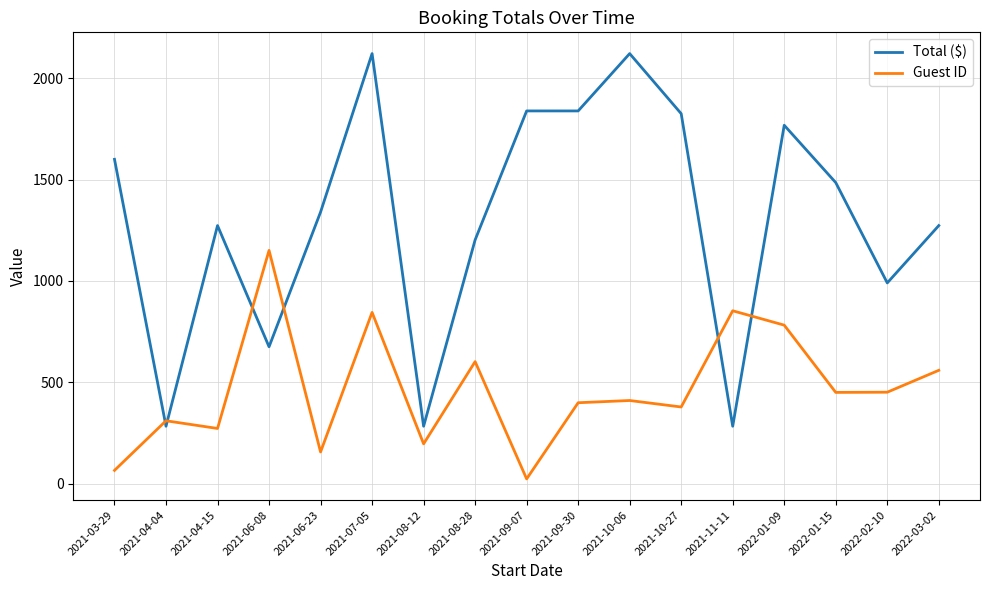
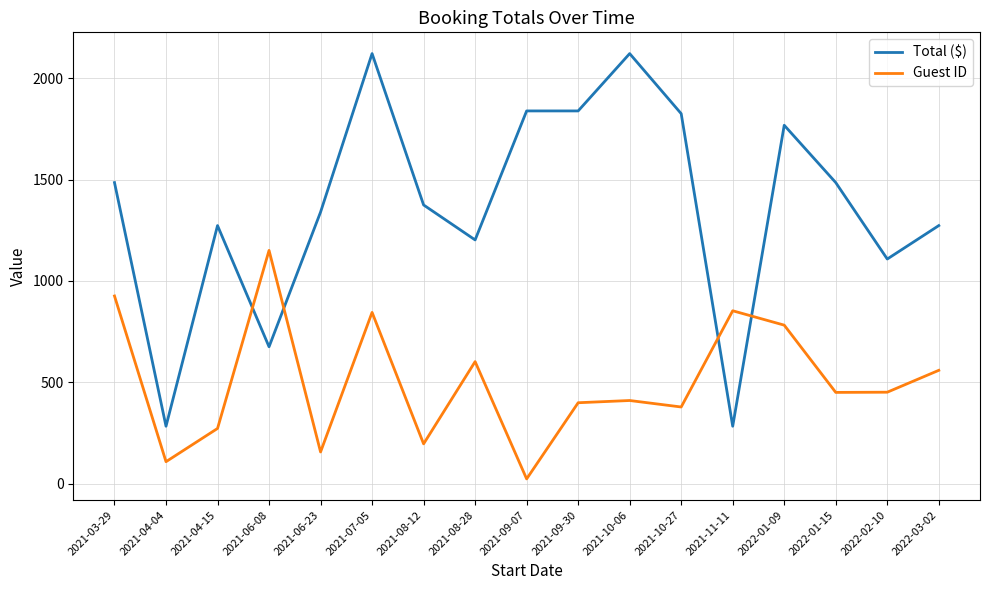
  {
    "Total ($)": {
-     "2021-03-29": 1600,
+     "2021-03-29": 1490,
      "2021-04-04": 280,
      "2021-04-15": 1270,
      "2021-06-08": 680,
      "2021-06-23": 1340,
      "2021-07-05": 2120,
-     "2021-08-12": 280,
+     "2021-08-12": 1380,
      "2021-08-28": 1200,
      "2021-09-07": 1840,
      "2021-09-30": 1840,
      "2021-10-06": 2120,
      "2021-10-27": 1830,
      "2021-11-11": 280,
      "2022-01-09": 1770,
      "2022-01-15": 1490,
-     "2022-02-10": 990,
+     "2022-02-10": 1110,
      "2022-03-02": 1270
    },
    "Guest ID": {
-     "2021-03-29": 70,
-     "2021-04-04": 310,
+     "2021-03-29": 930,
+     "2021-04-04": 110,
      "2021-04-15": 270,
      "2021-06-08": 1150,
      "2021-06-23": 160,
      "2021-07-05": 850,
      "2021-08-12": 200,
      "2021-08-28": 600,
      "2021-09-07": 20,
      "2021-09-30": 400,
      "2021-10-06": 410,
      "2021-10-27": 380,
      "2021-11-11": 850,
      "2022-01-09": 780,
      "2022-01-15": 450,
      "2022-02-10": 450,
      "2022-03-02": 560
    }
  }
